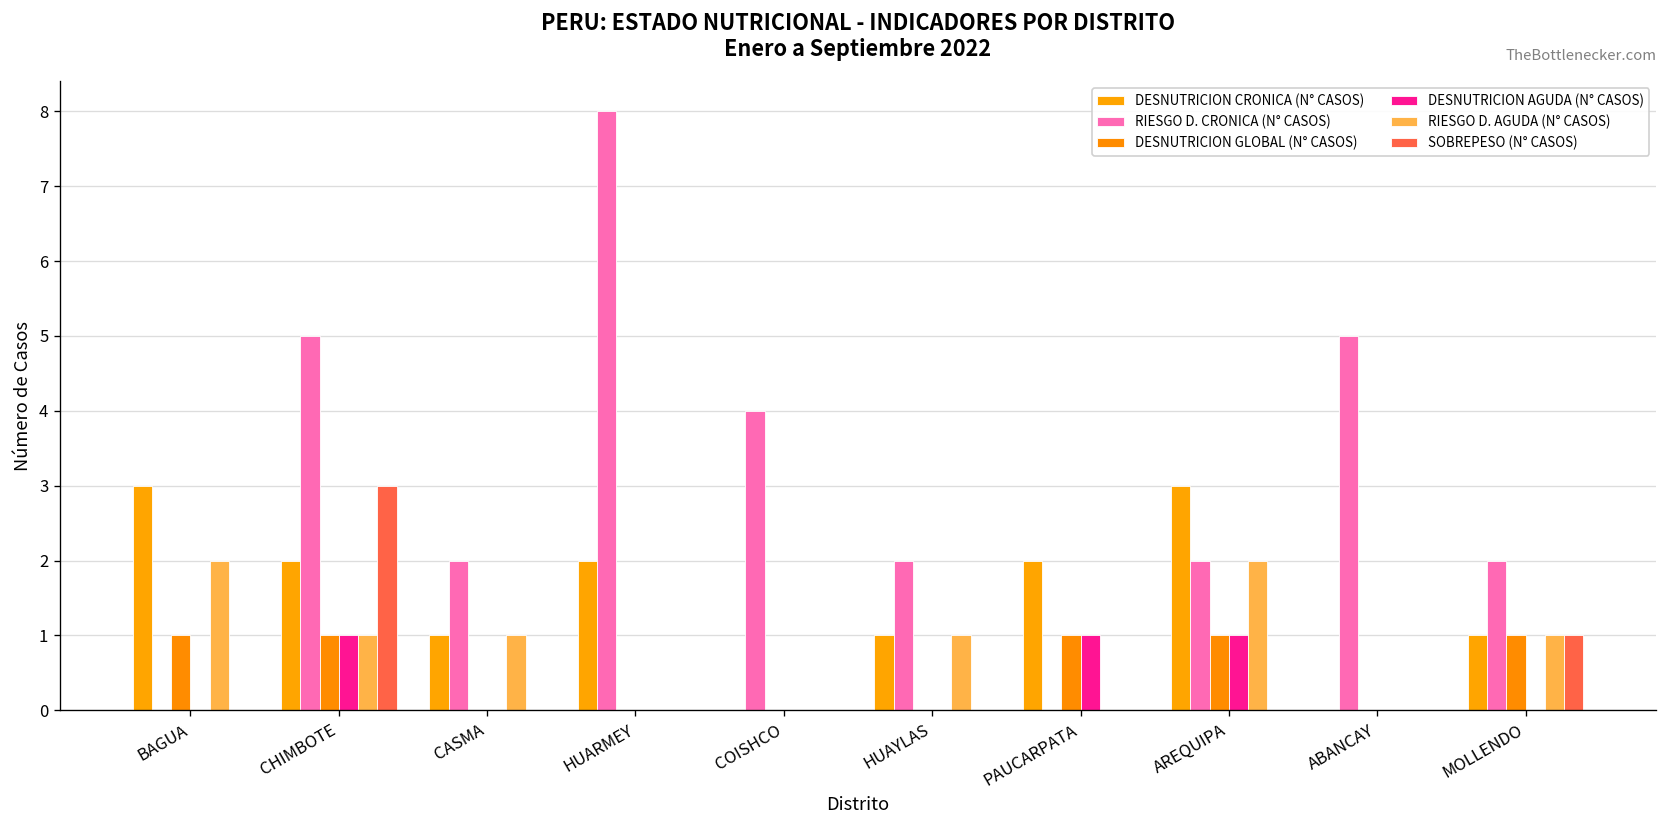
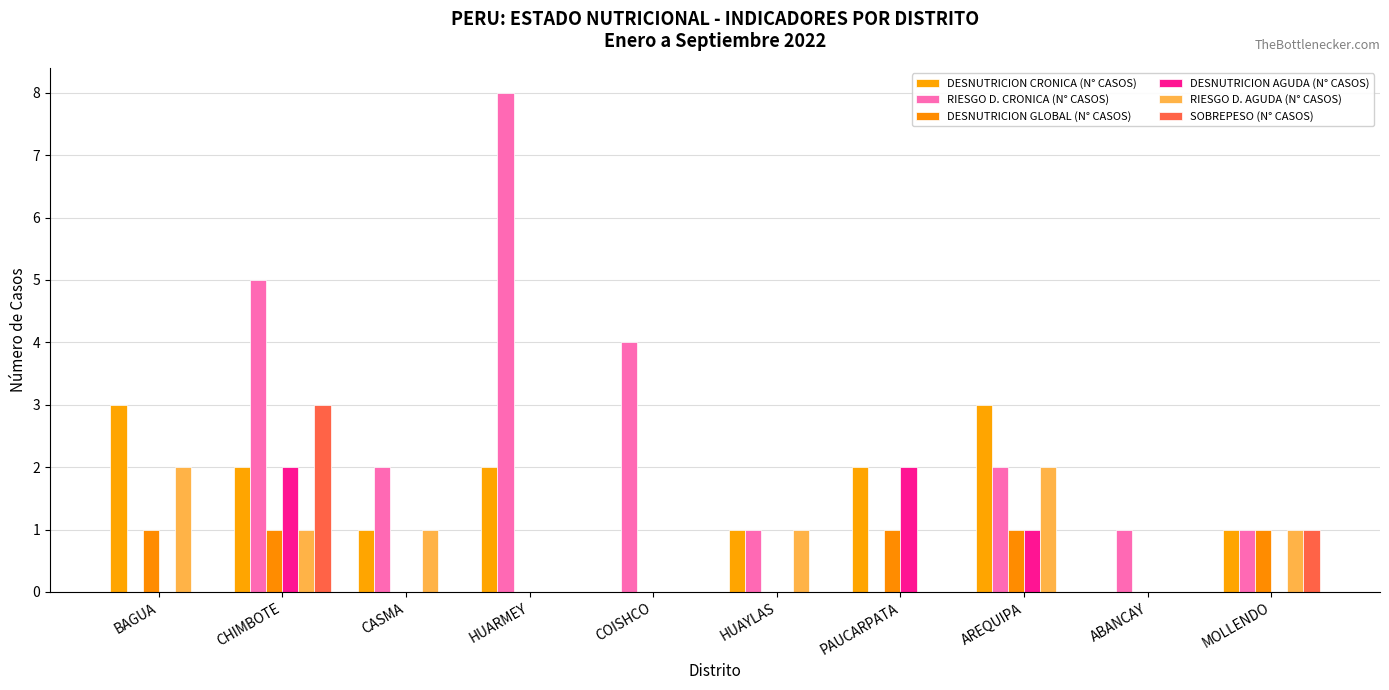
  {
    "RIESGO D. CRONICA (N° CASOS)": {
      "BAGUA": 0,
      "CHIMBOTE": 5,
      "CASMA": 2,
      "HUARMEY": 8,
      "COISHCO": 4,
-     "HUAYLAS": 2,
+     "HUAYLAS": 1,
      "PAUCARPATA": 0,
      "AREQUIPA": 2,
-     "ABANCAY": 5,
-     "MOLLENDO": 2
+     "ABANCAY": 1,
+     "MOLLENDO": 1
    },
    "DESNUTRICION AGUDA (N° CASOS)": {
      "BAGUA": 0,
-     "CHIMBOTE": 1,
+     "CHIMBOTE": 2,
      "CASMA": 0,
      "HUARMEY": 0,
      "COISHCO": 0,
      "HUAYLAS": 0,
-     "PAUCARPATA": 1,
+     "PAUCARPATA": 2,
      "AREQUIPA": 1,
      "ABANCAY": 0,
      "MOLLENDO": 0
    },
    "RIESGO D. AGUDA (N° CASOS)": {
      "BAGUA": 2,
      "CHIMBOTE": 1,
      "CASMA": 1,
      "HUARMEY": 0,
      "COISHCO": 0,
      "HUAYLAS": 1,
      "PAUCARPATA": 0,
      "AREQUIPA": 2,
      "ABANCAY": 0,
      "MOLLENDO": 1
    },
    "SOBREPESO (N° CASOS)": {
      "BAGUA": 0,
      "CHIMBOTE": 3,
      "CASMA": 0,
      "HUARMEY": 0,
      "COISHCO": 0,
      "HUAYLAS": 0,
      "PAUCARPATA": 0,
      "AREQUIPA": 0,
      "ABANCAY": 0,
      "MOLLENDO": 1
    }
  }
